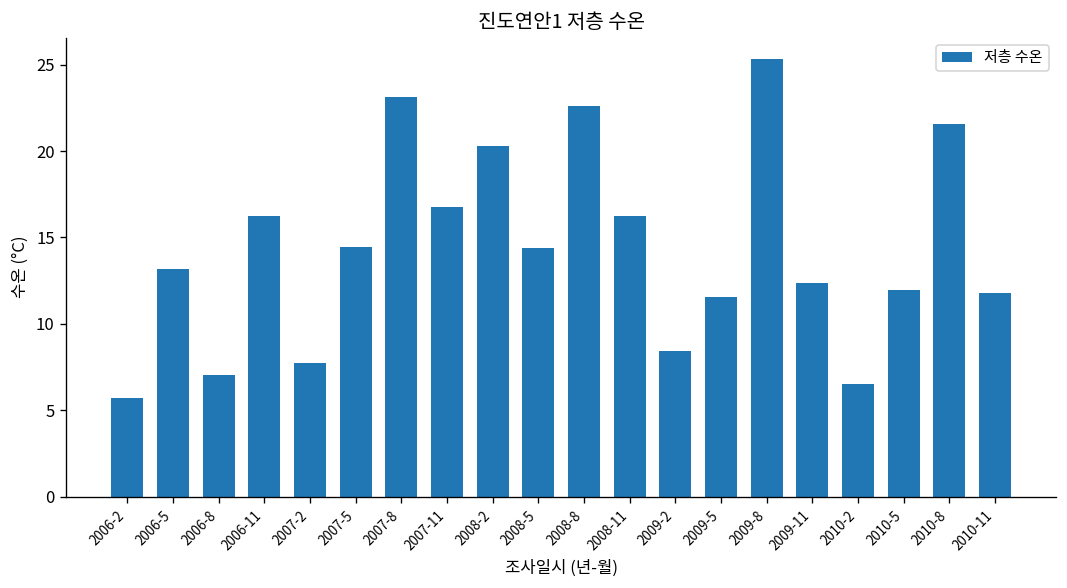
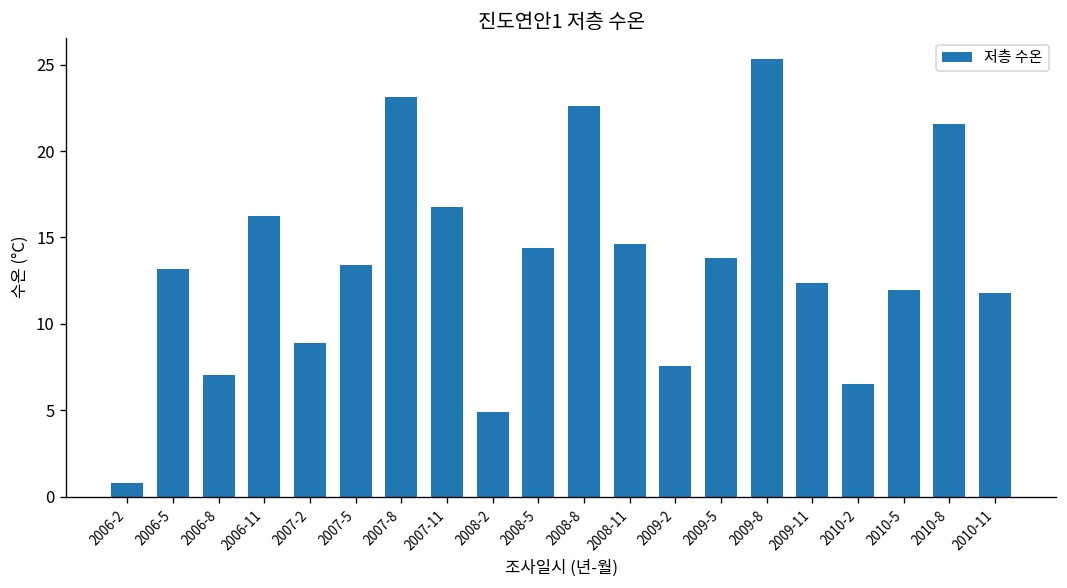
  {
-   "2006-2": 5.7,
+   "2006-2": 0.8,
    "2006-5": 13.2,
    "2006-8": 7.0,
    "2006-11": 16.3,
-   "2007-2": 7.8,
-   "2007-5": 14.5,
+   "2007-2": 8.9,
+   "2007-5": 13.4,
    "2007-8": 23.1,
    "2007-11": 16.8,
-   "2008-2": 20.3,
+   "2008-2": 4.9,
    "2008-5": 14.4,
    "2008-8": 22.6,
-   "2008-11": 16.2,
-   "2009-2": 8.4,
-   "2009-5": 11.6,
+   "2008-11": 14.6,
+   "2009-2": 7.6,
+   "2009-5": 13.8,
    "2009-8": 25.3,
    "2009-11": 12.4,
    "2010-2": 6.5,
    "2010-5": 12.0,
    "2010-8": 21.6,
    "2010-11": 11.8
  }
